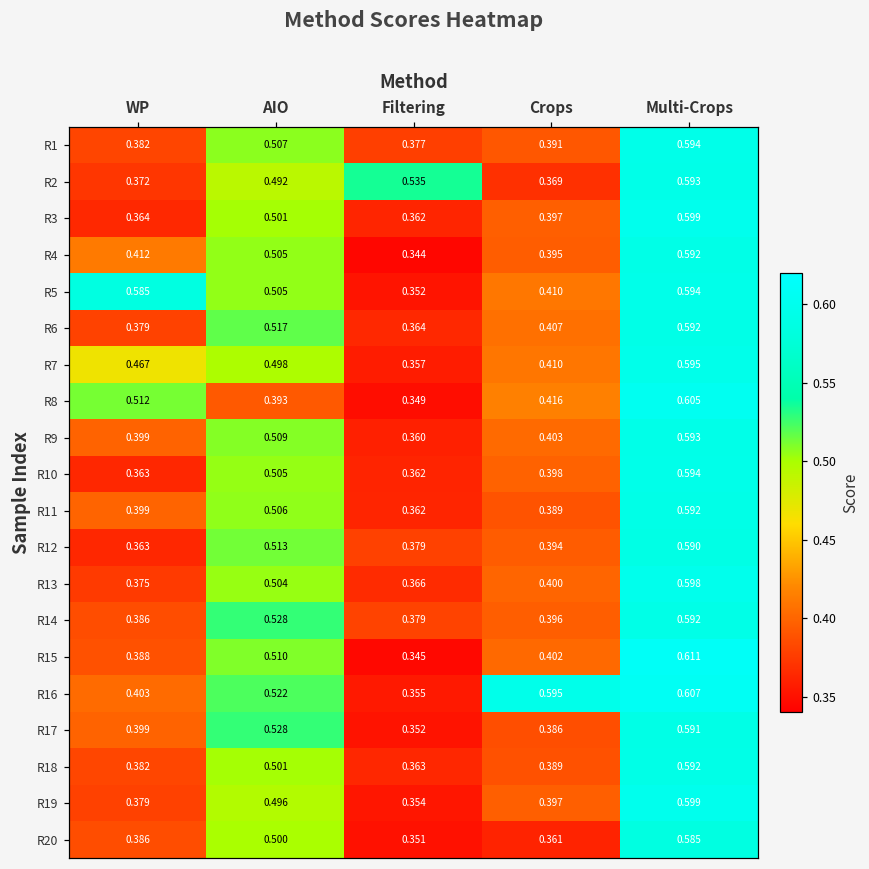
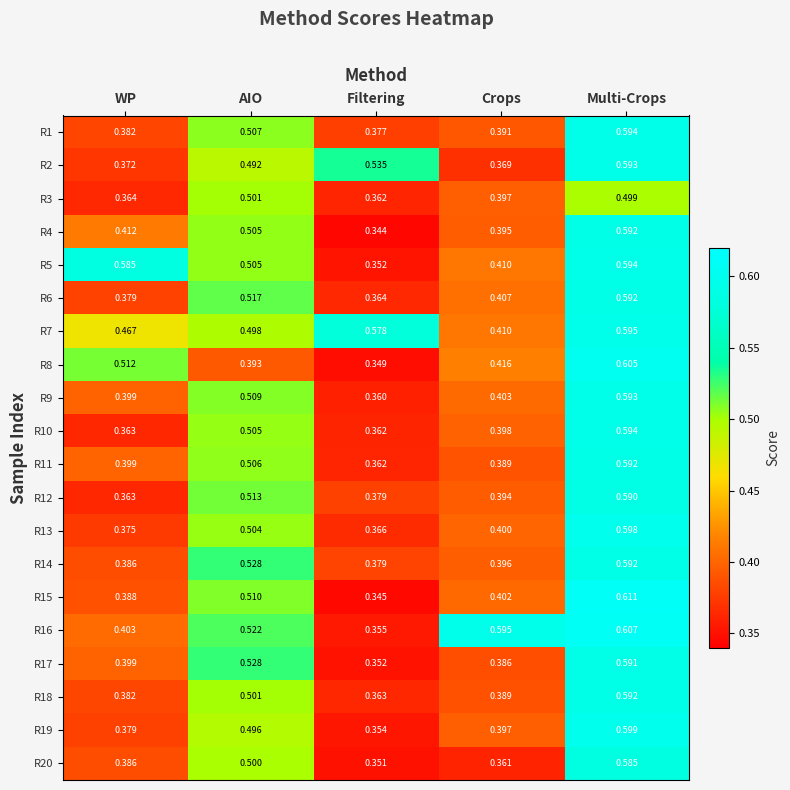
  {
    "R1": {
      "WP": 0.382,
      "AIO": 0.507,
      "Filtering": 0.377,
      "Crops": 0.391,
      "Multi-Crops": 0.594
    },
    "R2": {
      "WP": 0.372,
      "AIO": 0.492,
      "Filtering": 0.535,
      "Crops": 0.369,
      "Multi-Crops": 0.593
    },
    "R3": {
      "WP": 0.364,
      "AIO": 0.501,
      "Filtering": 0.362,
      "Crops": 0.397,
-     "Multi-Crops": 0.599
+     "Multi-Crops": 0.499
    },
    "R4": {
      "WP": 0.412,
      "AIO": 0.505,
      "Filtering": 0.344,
      "Crops": 0.395,
      "Multi-Crops": 0.592
    },
    "R5": {
      "WP": 0.585,
      "AIO": 0.505,
      "Filtering": 0.352,
      "Crops": 0.410,
      "Multi-Crops": 0.594
    },
    "R6": {
      "WP": 0.379,
      "AIO": 0.517,
      "Filtering": 0.364,
      "Crops": 0.407,
      "Multi-Crops": 0.592
    },
    "R7": {
      "WP": 0.467,
      "AIO": 0.498,
-     "Filtering": 0.357,
+     "Filtering": 0.578,
      "Crops": 0.410,
      "Multi-Crops": 0.595
    },
    "R8": {
      "WP": 0.512,
      "AIO": 0.393,
      "Filtering": 0.349,
      "Crops": 0.416,
      "Multi-Crops": 0.605
    },
    "R9": {
      "WP": 0.399,
      "AIO": 0.509,
      "Filtering": 0.360,
      "Crops": 0.403,
      "Multi-Crops": 0.593
    },
    "R10": {
      "WP": 0.363,
      "AIO": 0.505,
      "Filtering": 0.362,
      "Crops": 0.398,
      "Multi-Crops": 0.594
    },
    "R11": {
      "WP": 0.399,
      "AIO": 0.506,
      "Filtering": 0.362,
      "Crops": 0.389,
      "Multi-Crops": 0.592
    },
    "R12": {
      "WP": 0.363,
      "AIO": 0.513,
      "Filtering": 0.379,
      "Crops": 0.394,
      "Multi-Crops": 0.590
    },
    "R13": {
      "WP": 0.375,
      "AIO": 0.504,
      "Filtering": 0.366,
      "Crops": 0.400,
      "Multi-Crops": 0.598
    },
    "R14": {
      "WP": 0.386,
      "AIO": 0.528,
      "Filtering": 0.379,
      "Crops": 0.396,
      "Multi-Crops": 0.592
    },
    "R15": {
      "WP": 0.388,
      "AIO": 0.510,
      "Filtering": 0.345,
      "Crops": 0.402,
      "Multi-Crops": 0.611
    },
    "R16": {
      "WP": 0.403,
      "AIO": 0.522,
      "Filtering": 0.355,
      "Crops": 0.595,
      "Multi-Crops": 0.607
    },
    "R17": {
      "WP": 0.399,
      "AIO": 0.528,
      "Filtering": 0.352,
      "Crops": 0.386,
      "Multi-Crops": 0.591
    },
    "R18": {
      "WP": 0.382,
      "AIO": 0.501,
      "Filtering": 0.363,
      "Crops": 0.389,
      "Multi-Crops": 0.592
    },
    "R19": {
      "WP": 0.379,
      "AIO": 0.496,
      "Filtering": 0.354,
      "Crops": 0.397,
      "Multi-Crops": 0.599
    },
    "R20": {
      "WP": 0.386,
      "AIO": 0.500,
      "Filtering": 0.351,
      "Crops": 0.361,
      "Multi-Crops": 0.585
    }
  }
